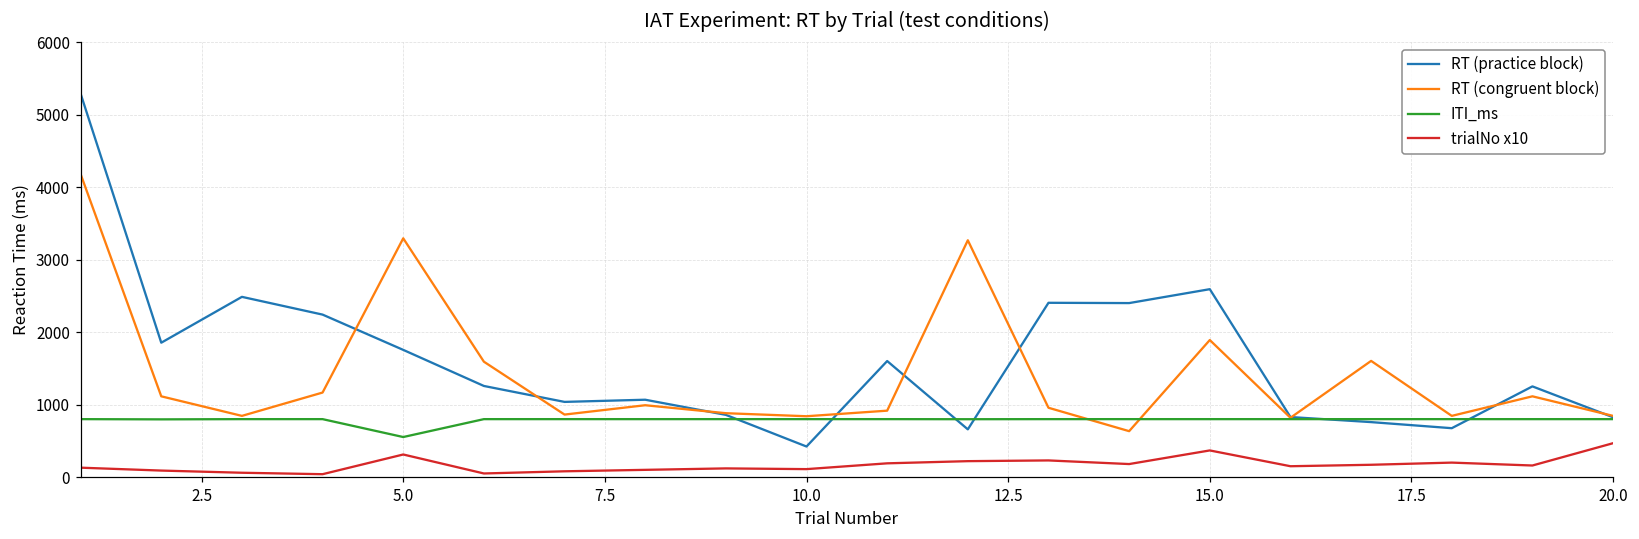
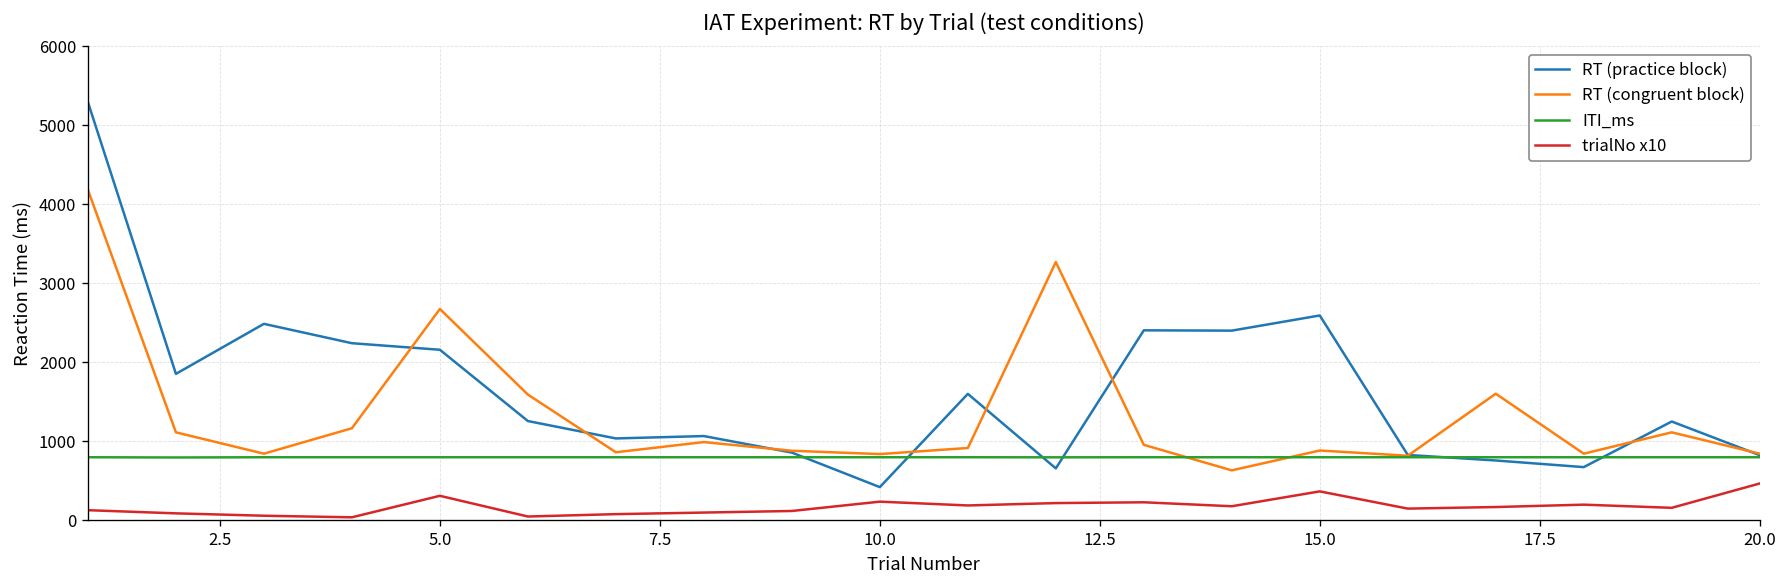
  {
    "RT (practice block)": {
-     "5.0": 1800,
+     "5.0": 2200,
      "10.0": 400,
      "15.0": 2600
    },
    "RT (congruent block)": {
-     "5.0": 3300,
+     "5.0": 2700,
      "10.0": 800,
-     "15.0": 1900
+     "15.0": 900
    },
    "ITI_ms": {
-     "5.0": 600,
+     "5.0": 800,
      "10.0": 800,
      "15.0": 800
    },
    "trialNo x10": {
      "5.0": 300,
-     "10.0": 100,
+     "10.0": 200,
      "15.0": 400,
      "20.0": 500
    }
  }
